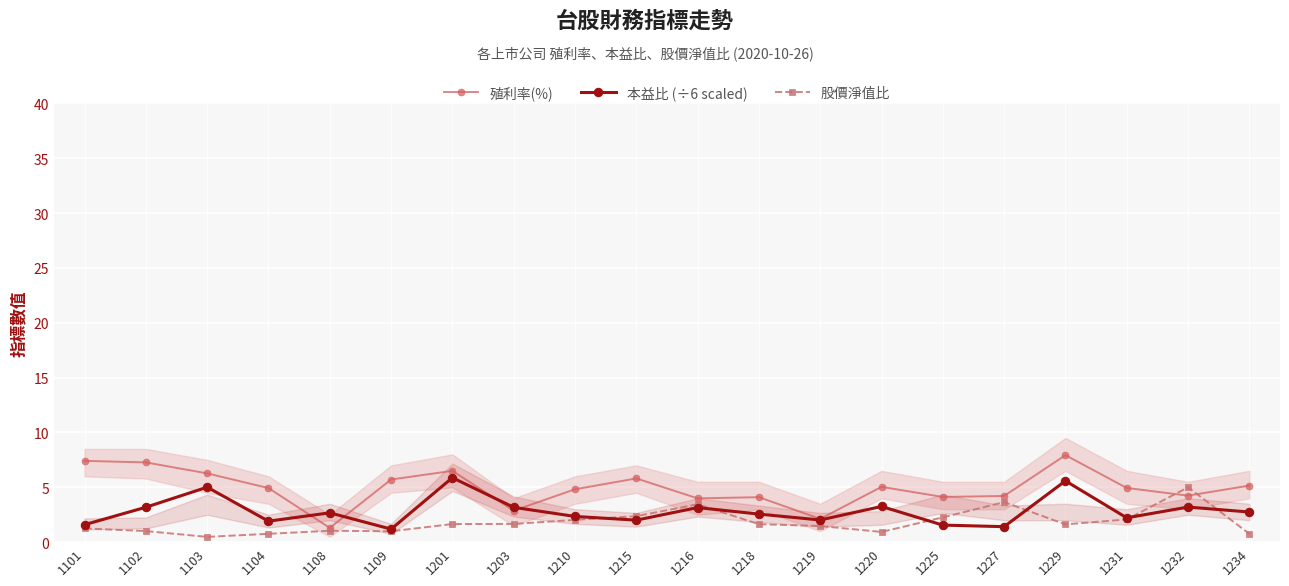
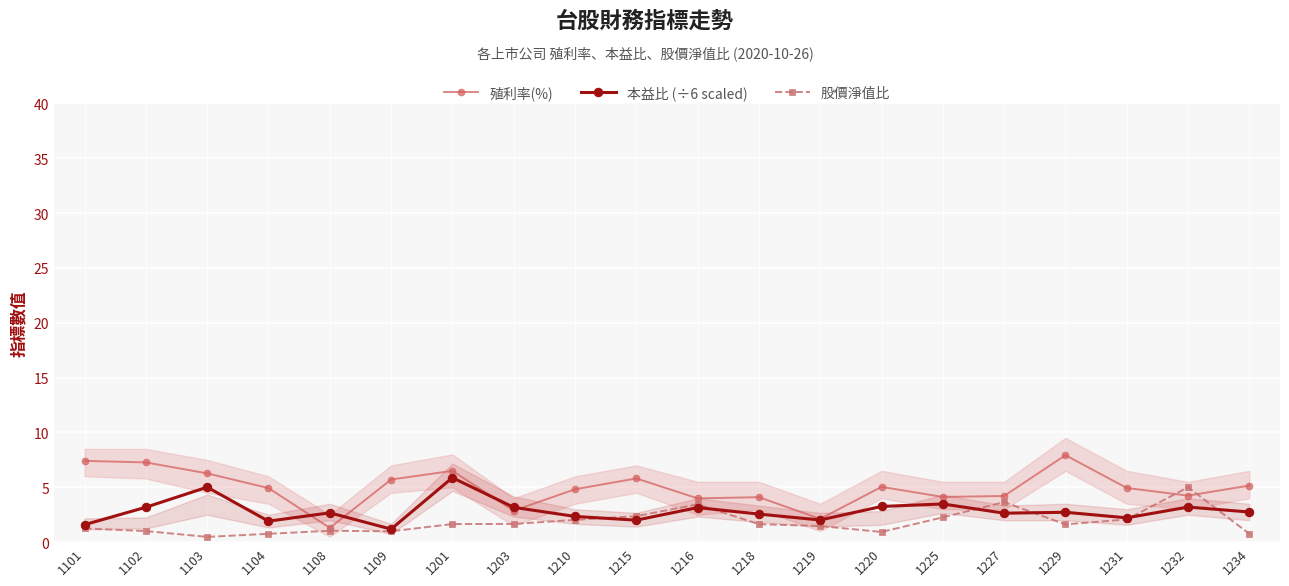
  {
    "本益比 (÷6 scaled)": {
      "1101": 1.6,
      "1102": 3.2,
      "1103": 5.0,
      "1104": 1.9,
      "1201": 5.9,
      "1203": 3.2,
      "1210": 2.3,
      "1215": 2.0,
      "1216": 3.2,
      "1218": 2.6,
      "1220": 3.3,
-     "1225": 1.6,
-     "1227": 1.4,
-     "1229": 5.6,
+     "1225": 3.5,
+     "1227": 2.6,
+     "1229": 2.7,
      "1232": 3.2,
      "1234": 2.7
    }
  }
